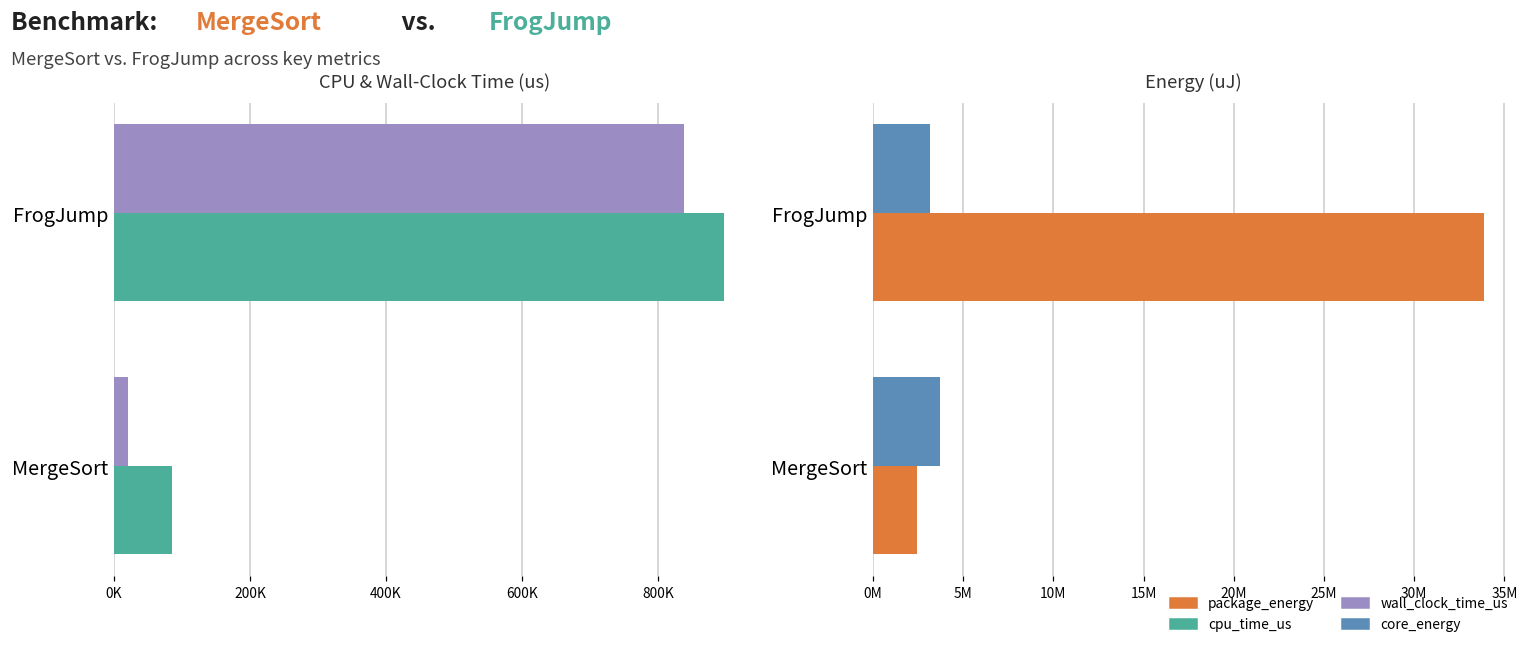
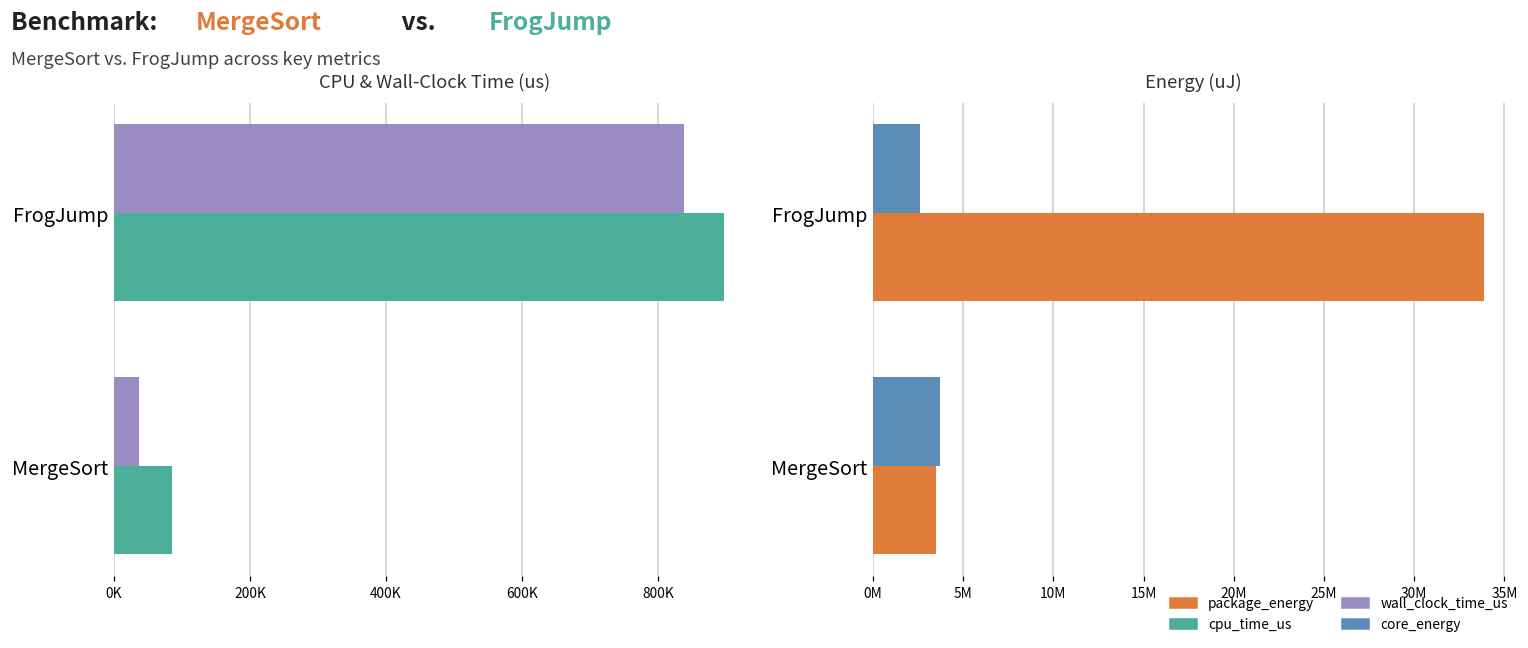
  {
    "CPU & Wall-Clock Time (us)": {
      "cpu_time_us": {
        "FrogJump": 900000,
        "MergeSort": 80000
      },
      "wall_clock_time_us": {
        "FrogJump": 840000,
-       "MergeSort": 20000
+       "MergeSort": 40000
      }
    },
    "Energy (uJ)": {
      "package_energy": {
        "FrogJump": 33800000,
-       "MergeSort": 2400000
+       "MergeSort": 3500000
      },
      "core_energy": {
-       "FrogJump": 3200000,
+       "FrogJump": 2600000,
        "MergeSort": 3700000
      }
    }
  }
